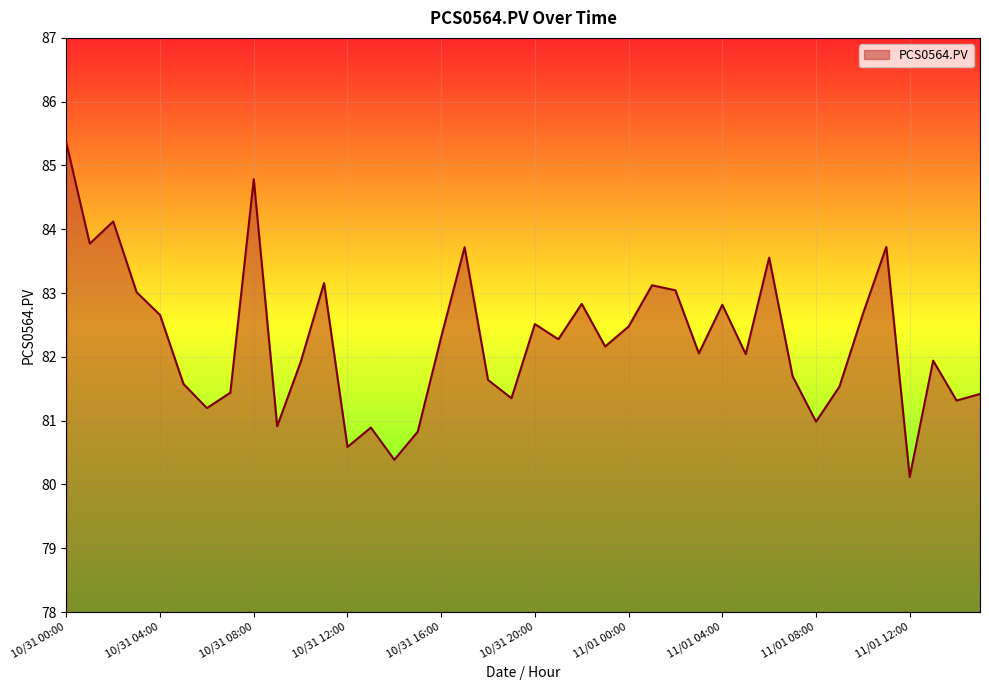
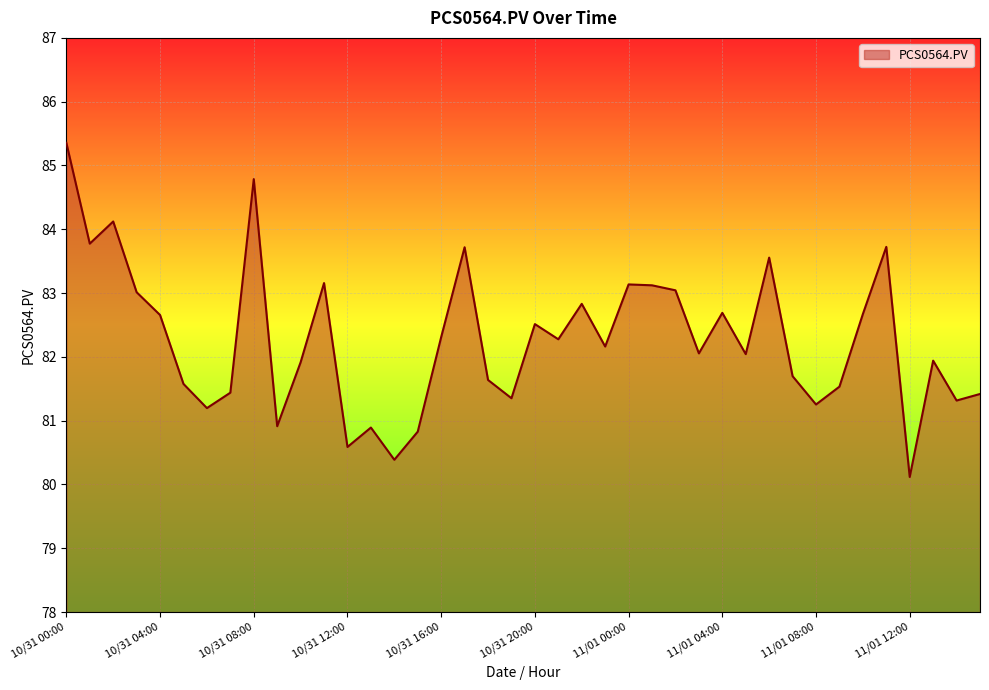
  {
    "10/31 00:00": 85.4,
    "10/31 04:00": 82.7,
    "10/31 08:00": 84.8,
    "10/31 12:00": 80.6,
    "10/31 16:00": 82.3,
    "10/31 20:00": 82.5,
-   "11/01 00:00": 82.5,
-   "11/01 04:00": 82.8,
-   "11/01 08:00": 81.0,
+   "11/01 00:00": 83.1,
+   "11/01 04:00": 82.7,
+   "11/01 08:00": 81.3,
    "11/01 12:00": 80.1
  }
